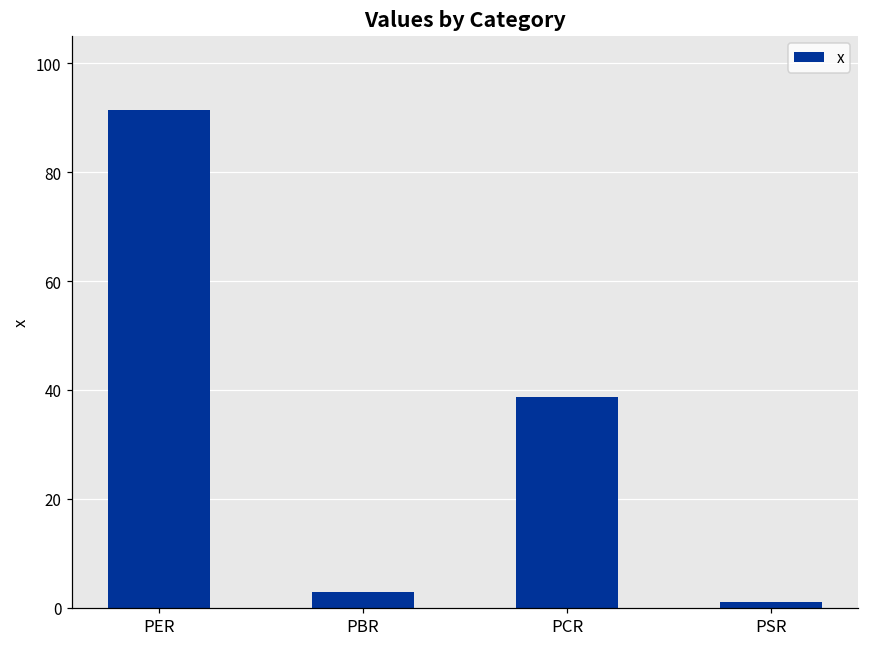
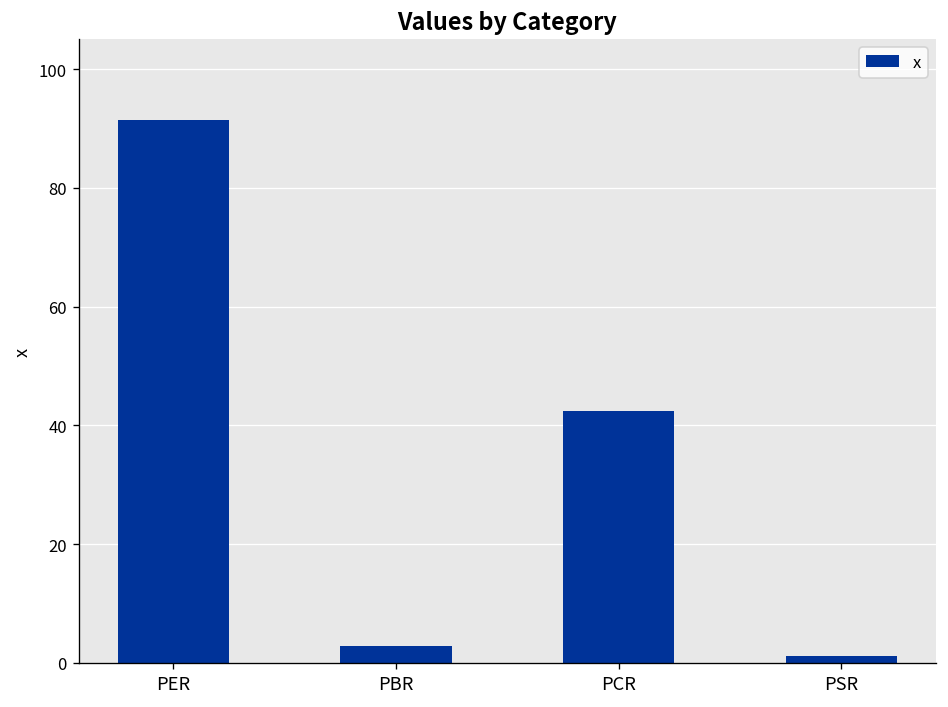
  {
    "PER": 91,
    "PBR": 3,
-   "PCR": 39,
+   "PCR": 42,
    "PSR": 1
  }
